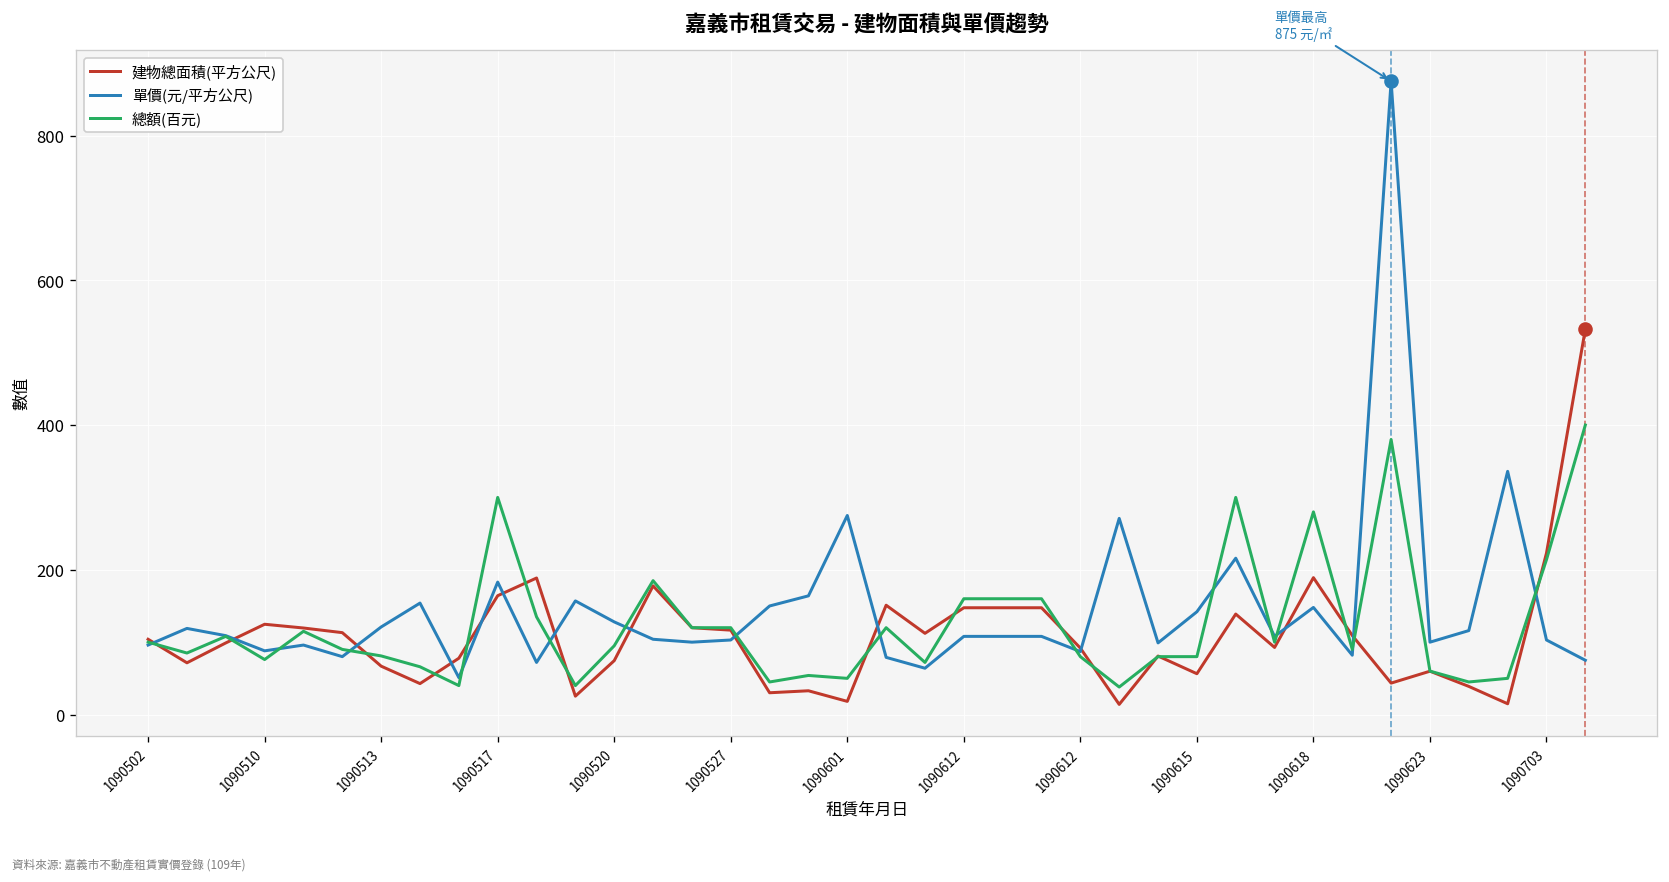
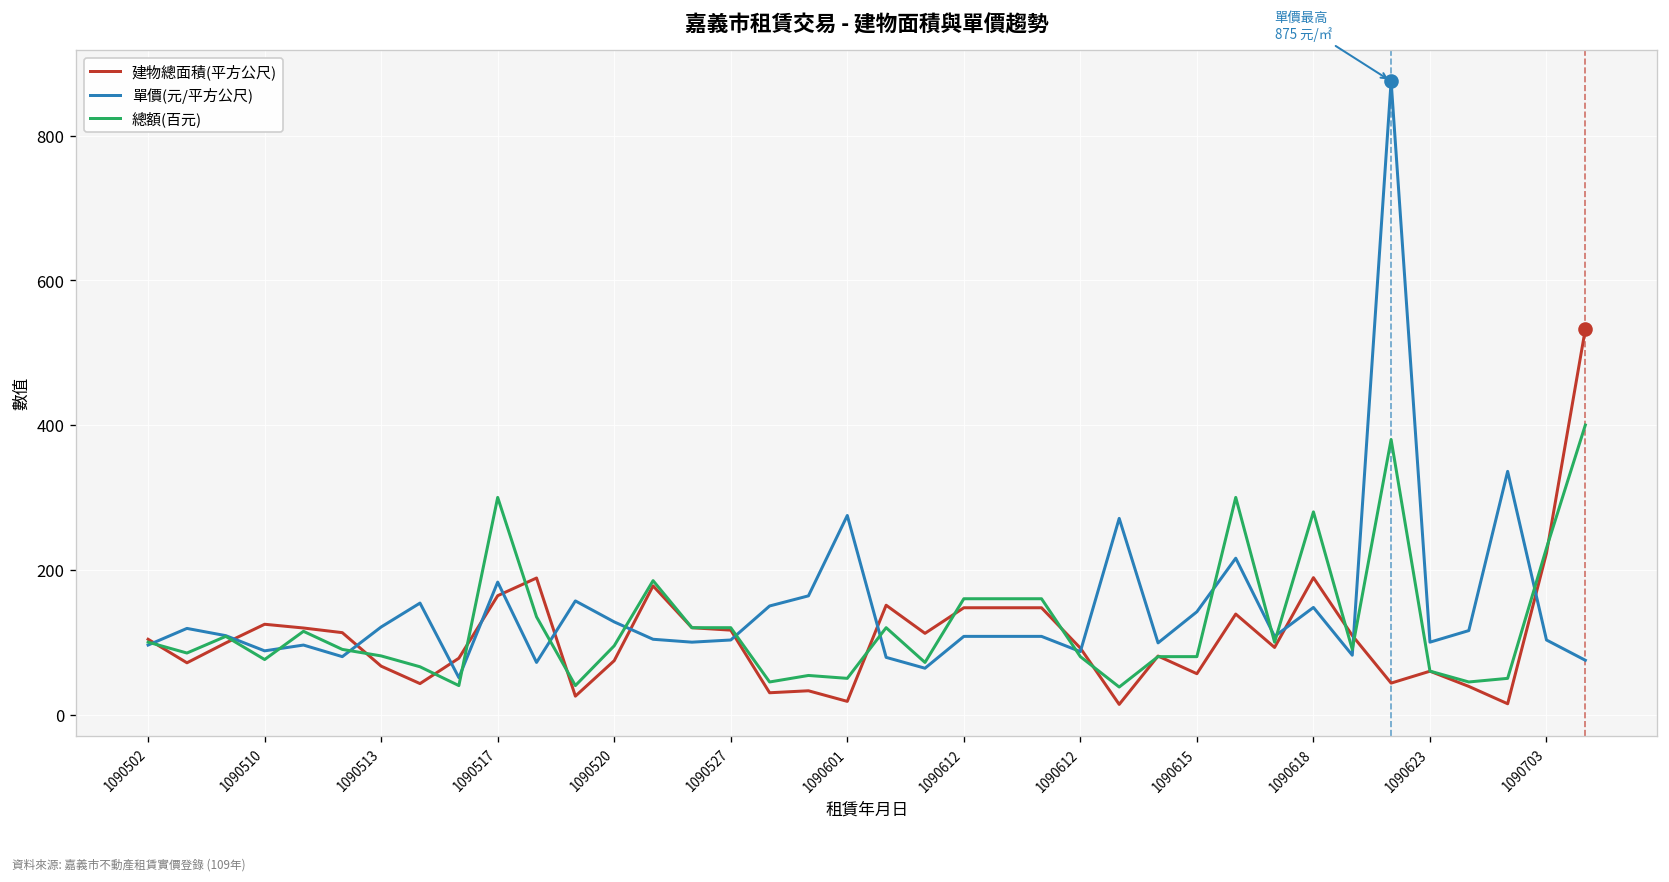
  {
    "總額(百元)": {
      "1090510": 80,
      "1090520": 100,
-     "1090703": 210
+     "1090703": 230
    }
  }
